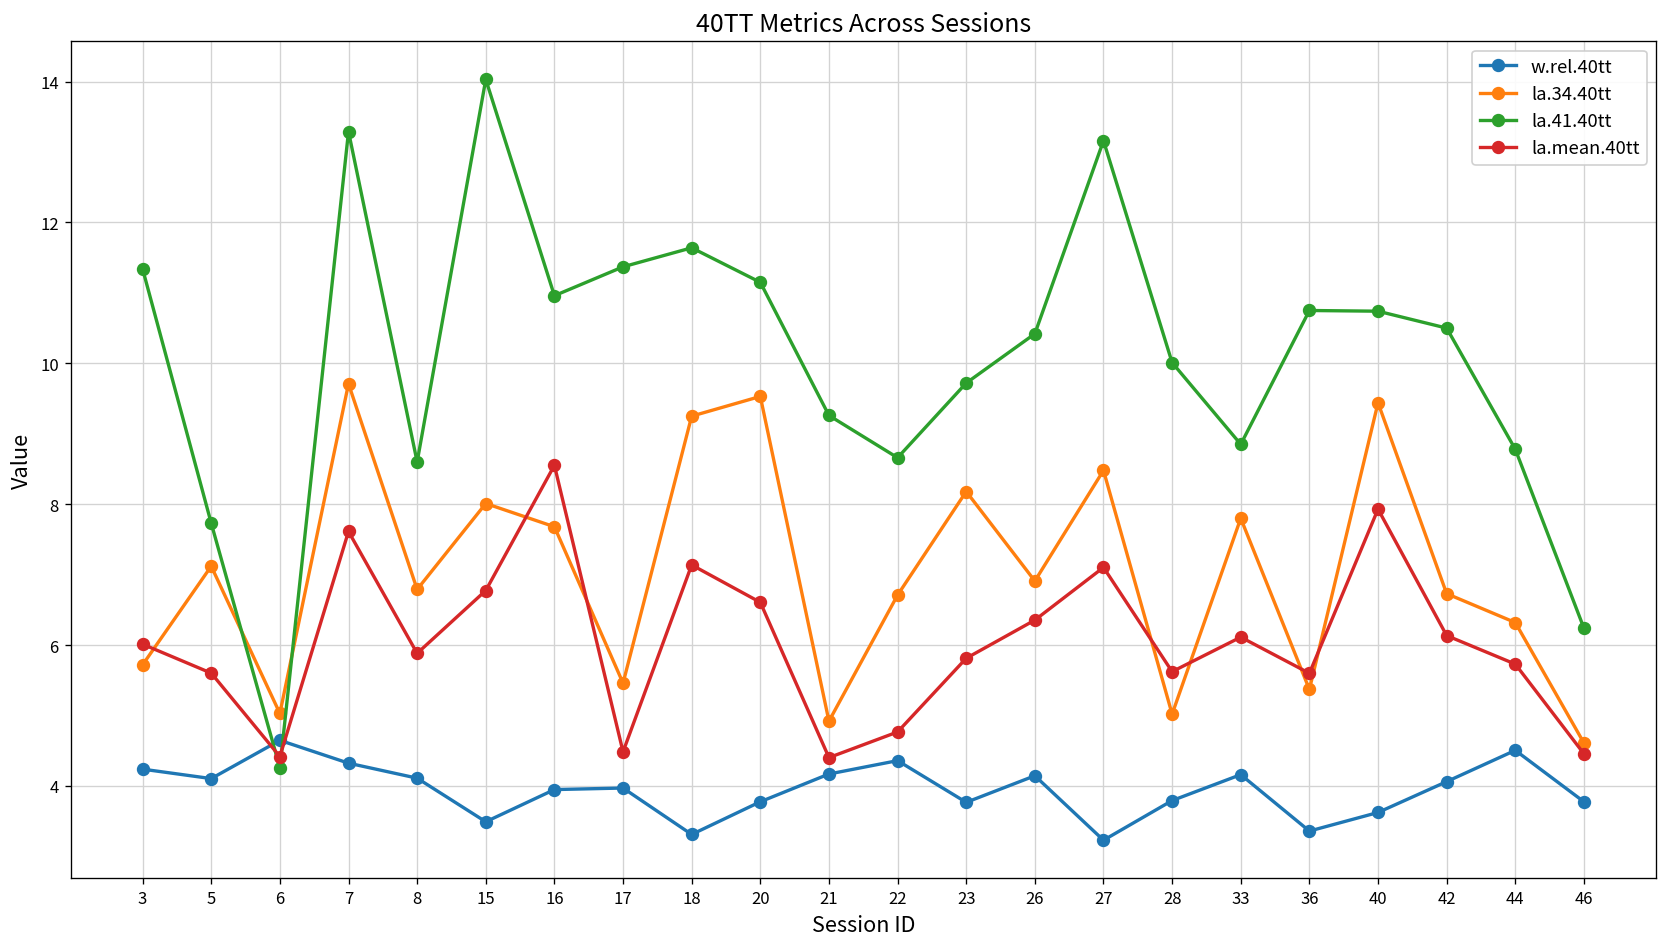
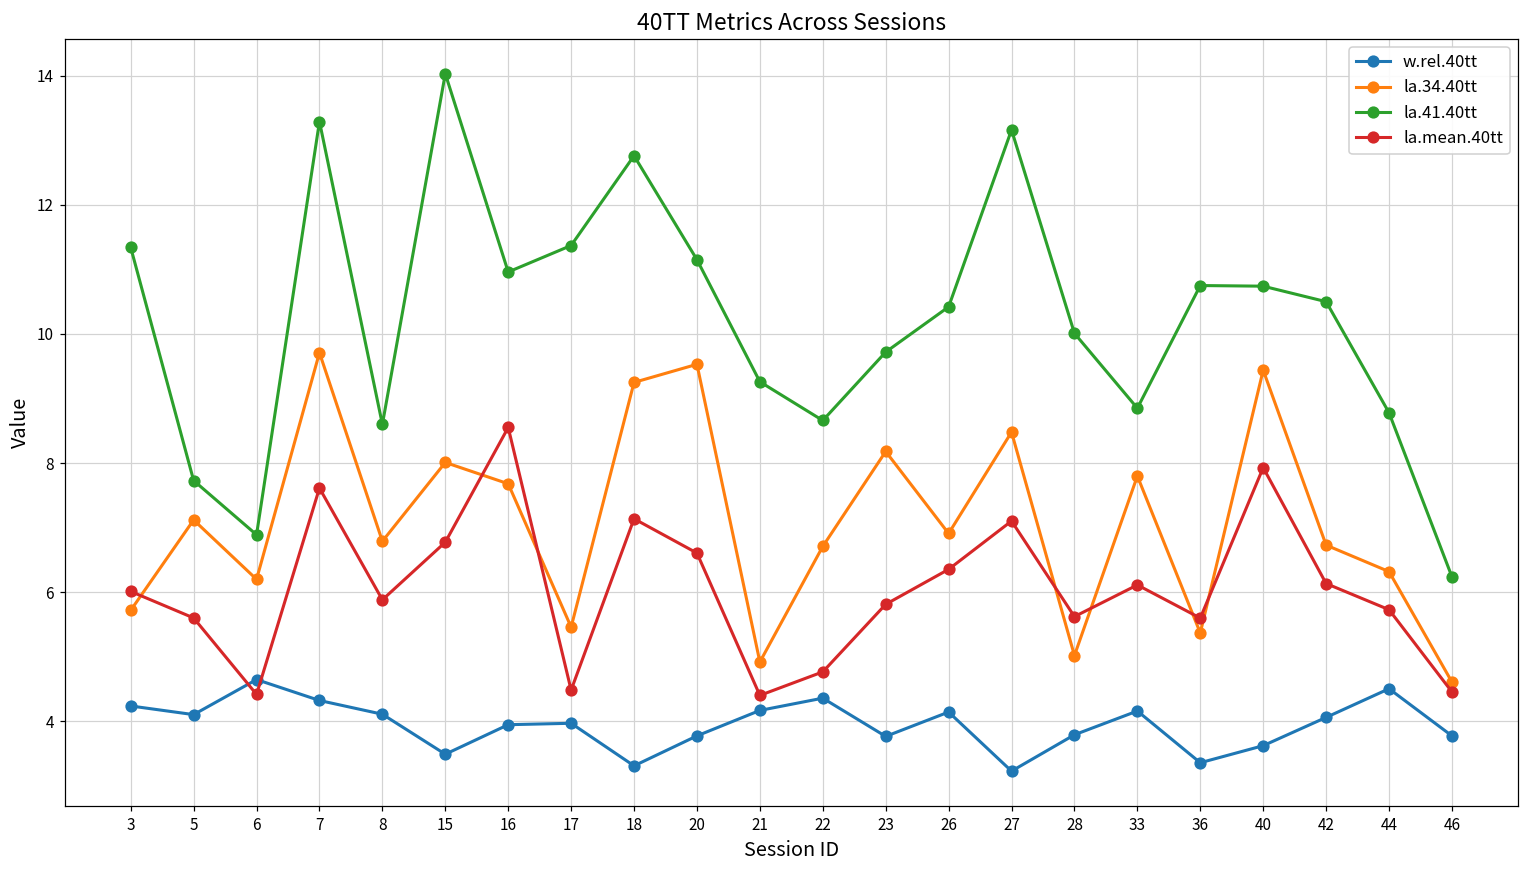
  {
    "w.rel.40tt": {
      "3": 4.2,
      "5": 4.1,
      "6": 4.6,
      "7": 4.3,
      "8": 4.1,
      "15": 3.5,
      "16": 3.9,
      "17": 4.0,
      "18": 3.3,
      "20": 3.8,
      "21": 4.2,
      "22": 4.4,
      "23": 3.8,
      "26": 4.1,
      "27": 3.2,
      "28": 3.8,
      "33": 4.2,
      "36": 3.4,
      "40": 3.6,
      "42": 4.1,
      "44": 4.5,
      "46": 3.8
    },
    "la.34.40tt": {
      "3": 5.7,
      "5": 7.1,
-     "6": 5.0,
+     "6": 6.2,
      "7": 9.7,
      "8": 6.8,
      "15": 8.0,
      "16": 7.7,
      "17": 5.5,
      "18": 9.3,
      "20": 9.5,
      "21": 4.9,
      "22": 6.7,
      "23": 8.2,
      "26": 6.9,
      "27": 8.5,
      "28": 5.0,
      "33": 7.8,
      "36": 5.4,
      "40": 9.4,
      "42": 6.7,
      "44": 6.3,
      "46": 4.6
    },
    "la.41.40tt": {
      "3": 11.3,
      "5": 7.7,
-     "6": 4.3,
+     "6": 6.9,
      "7": 13.3,
      "8": 8.6,
      "15": 14.0,
      "16": 11.0,
      "17": 11.4,
-     "18": 11.6,
+     "18": 12.8,
      "20": 11.2,
      "21": 9.3,
      "22": 8.7,
      "23": 9.7,
      "26": 10.4,
      "27": 13.2,
      "28": 10.0,
      "33": 8.9,
      "36": 10.8,
      "40": 10.7,
      "42": 10.5,
      "44": 8.8,
      "46": 6.2
    },
    "la.mean.40tt": {
      "3": 6.0,
      "5": 5.6,
      "6": 4.4,
      "7": 7.6,
      "8": 5.9,
      "15": 6.8,
      "16": 8.6,
      "17": 4.5,
      "18": 7.1,
      "20": 6.6,
      "21": 4.4,
      "22": 4.8,
      "23": 5.8,
      "26": 6.4,
      "27": 7.1,
      "28": 5.6,
      "33": 6.1,
      "36": 5.6,
      "40": 7.9,
      "42": 6.1,
      "44": 5.7,
      "46": 4.5
    }
  }
